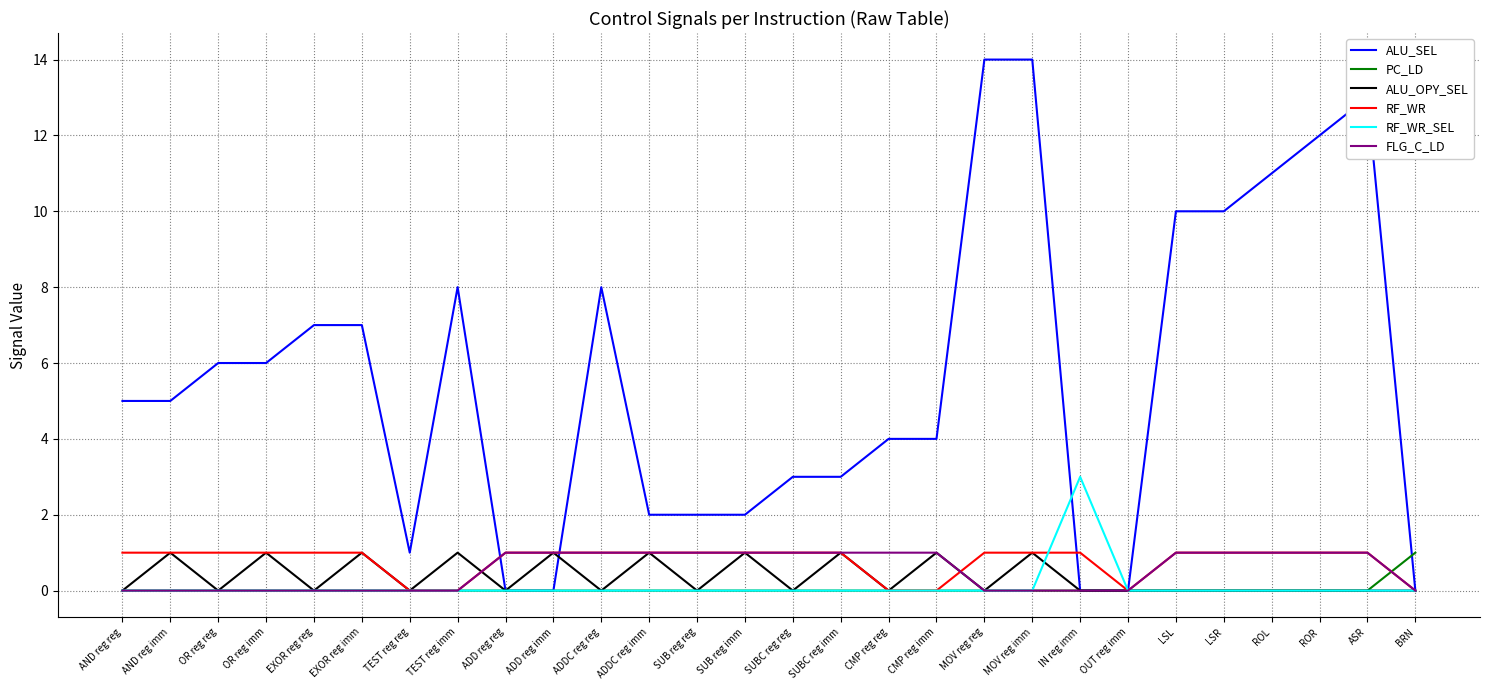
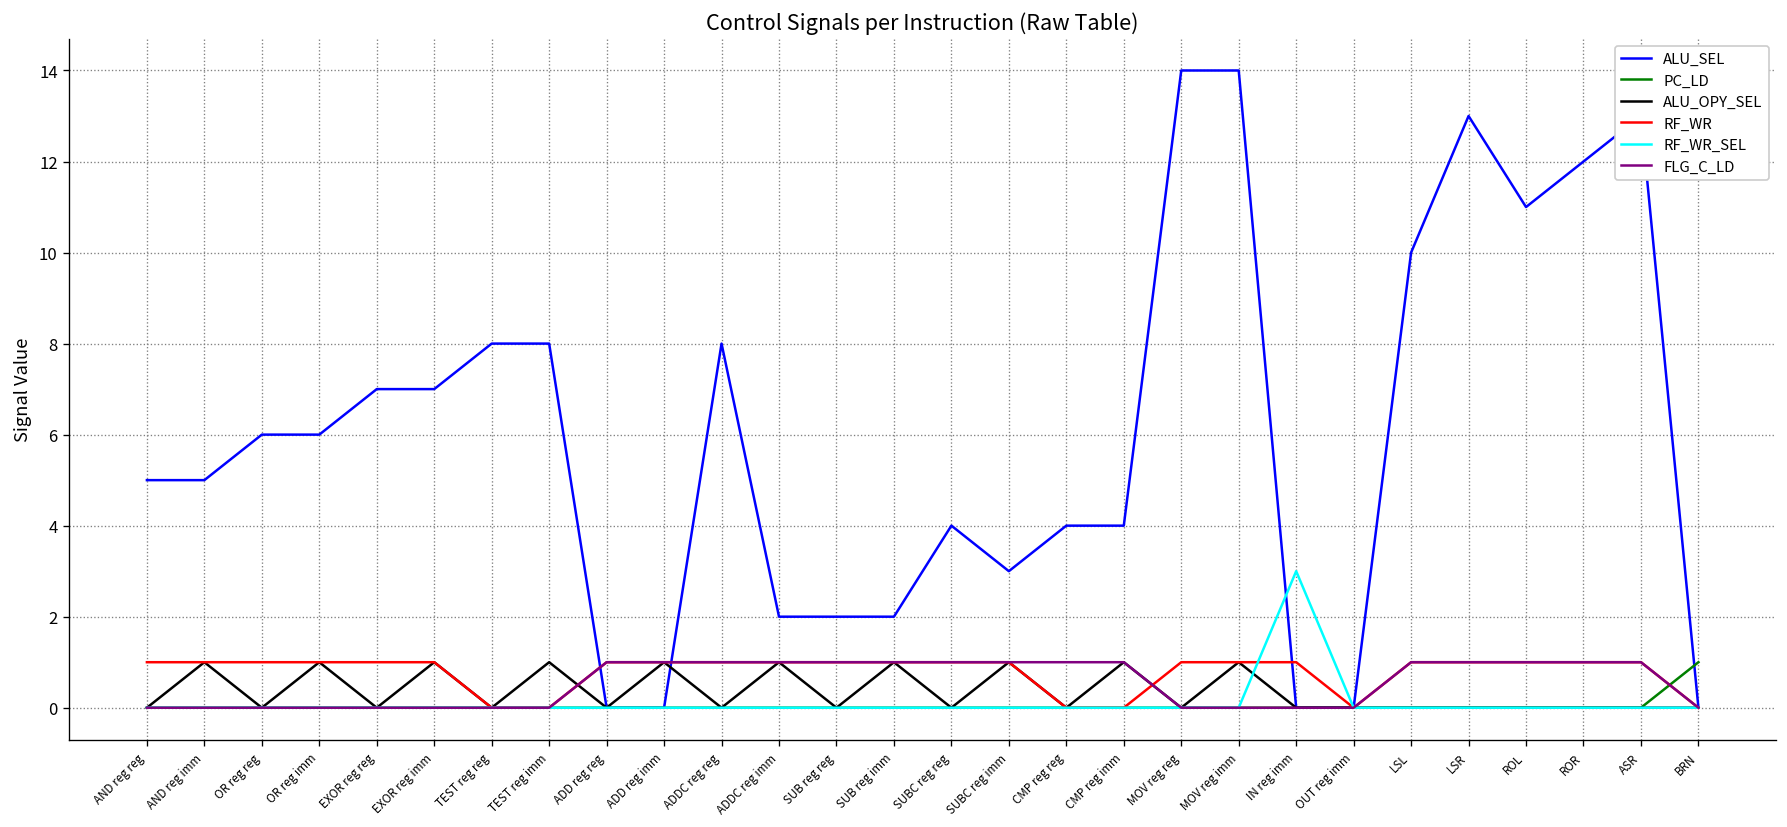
  {
    "ALU_SEL": {
      "AND reg reg": 5,
      "AND reg imm": 5,
      "OR reg reg": 6,
      "OR reg imm": 6,
      "EXOR reg reg": 7,
      "EXOR reg imm": 7,
-     "TEST reg reg": 1,
+     "TEST reg reg": 8,
      "TEST reg imm": 8,
      "ADDC reg reg": 8,
      "ADDC reg imm": 2,
      "SUB reg reg": 2,
      "SUB reg imm": 2,
-     "SUBC reg reg": 3,
+     "SUBC reg reg": 4,
      "SUBC reg imm": 3,
      "CMP reg reg": 4,
      "CMP reg imm": 4,
      "MOV reg reg": 14,
      "MOV reg imm": 14,
      "LSL": 10,
-     "LSR": 10,
+     "LSR": 13,
      "ROL": 11,
      "ROR": 12
    },
    "PC_LD": {
      "BRN": 1
    },
    "ALU_OPY_SEL": {
      "TEST reg imm": 1
    },
    "RF_WR": {
      "AND reg reg": 1,
      "OR reg reg": 1,
      "EXOR reg reg": 1,
      "MOV reg reg": 1,
      "IN reg imm": 1
    },
    "RF_WR_SEL": {
      "IN reg imm": 3
    },
    "FLG_C_LD": {
      "CMP reg reg": 1
    }
  }
